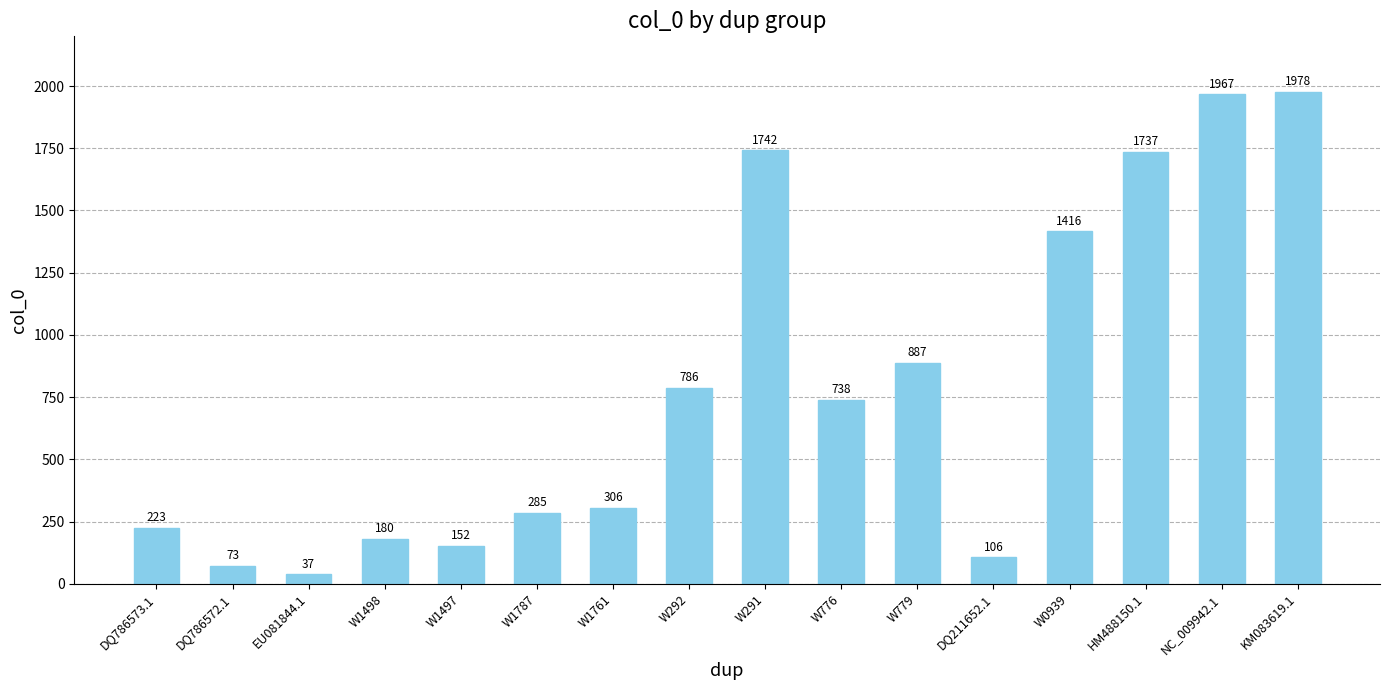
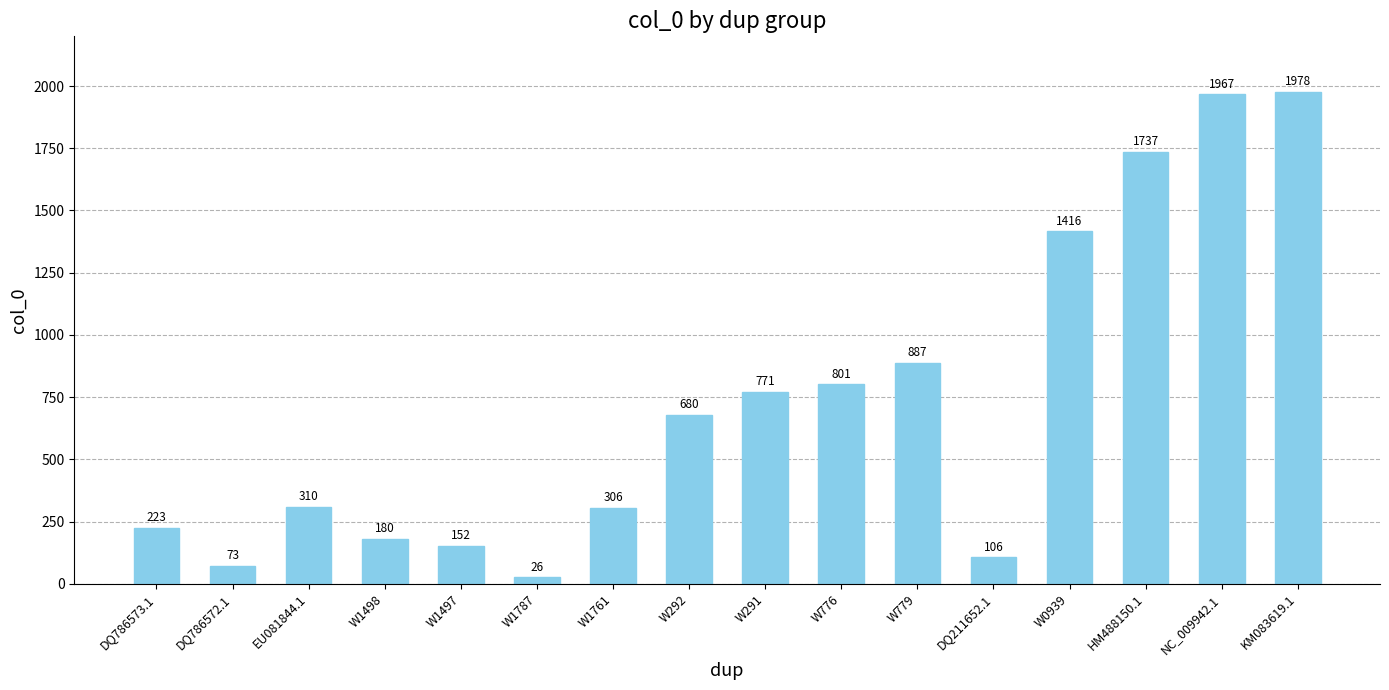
  {
    "DQ786573.1": 223,
    "DQ786572.1": 73,
-   "EU081844.1": 37,
+   "EU081844.1": 310,
    "W1498": 180,
    "W1497": 152,
-   "W1787": 285,
+   "W1787": 26,
    "W1761": 306,
-   "W292": 786,
-   "W291": 1742,
-   "W776": 738,
+   "W292": 680,
+   "W291": 771,
+   "W776": 801,
    "W779": 887,
    "DQ211652.1": 106,
    "W0939": 1416,
    "HM488150.1": 1737,
    "NC_009942.1": 1967,
    "KM083619.1": 1978
  }
